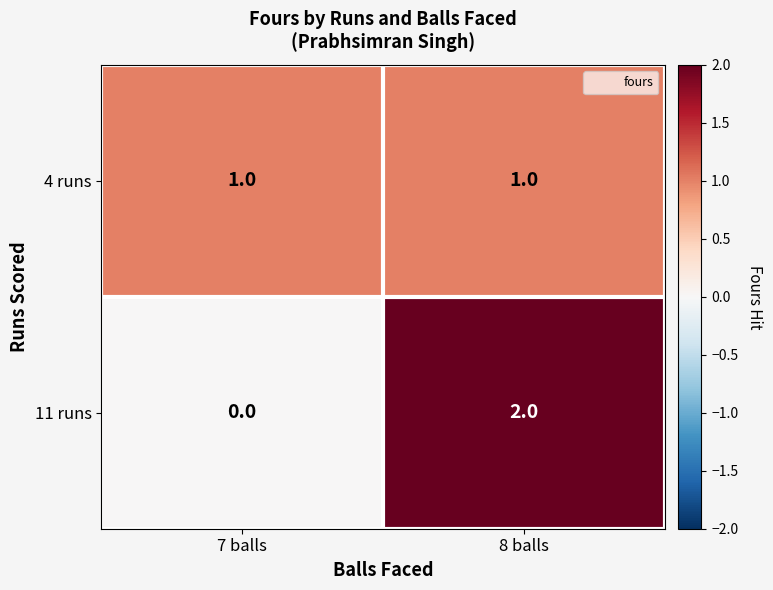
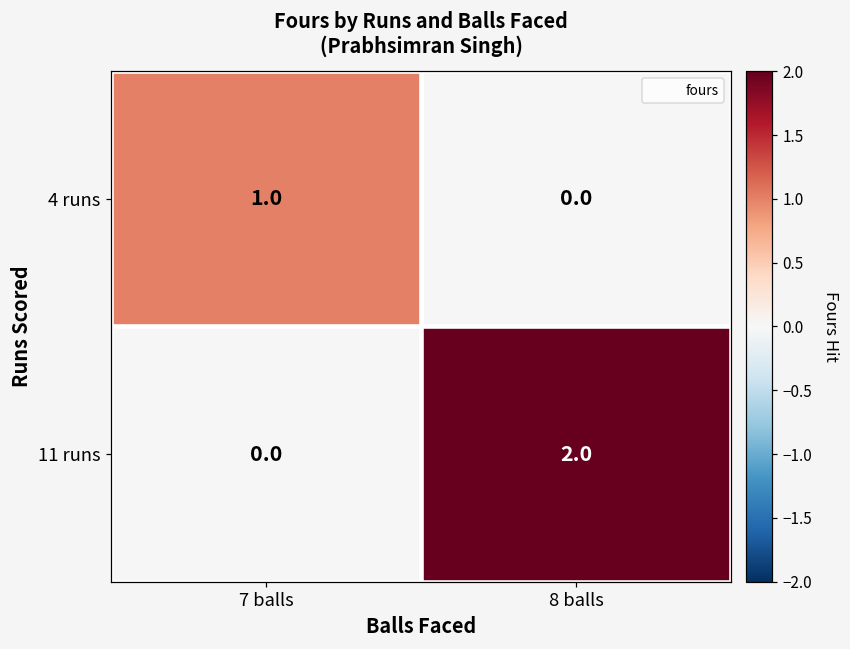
  {
    "4 runs": {
      "7 balls": 1.0,
-     "8 balls": 1.0
+     "8 balls": 0.0
    },
    "11 runs": {
      "7 balls": 0.0,
      "8 balls": 2.0
    }
  }
